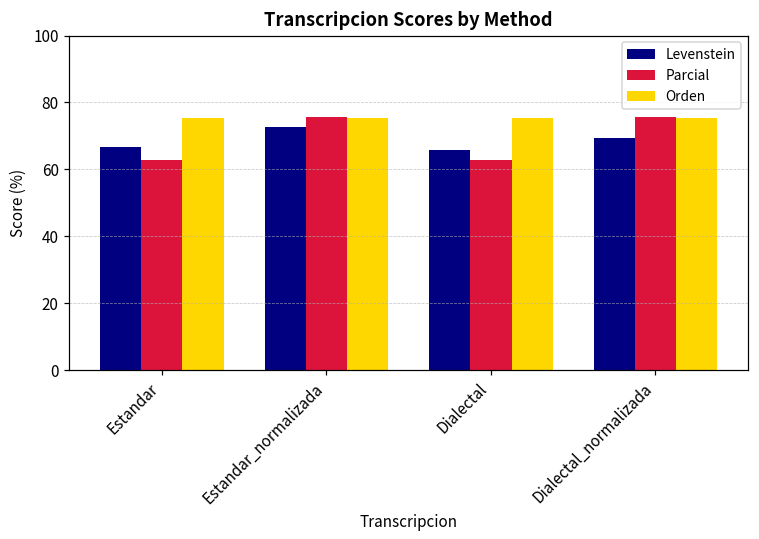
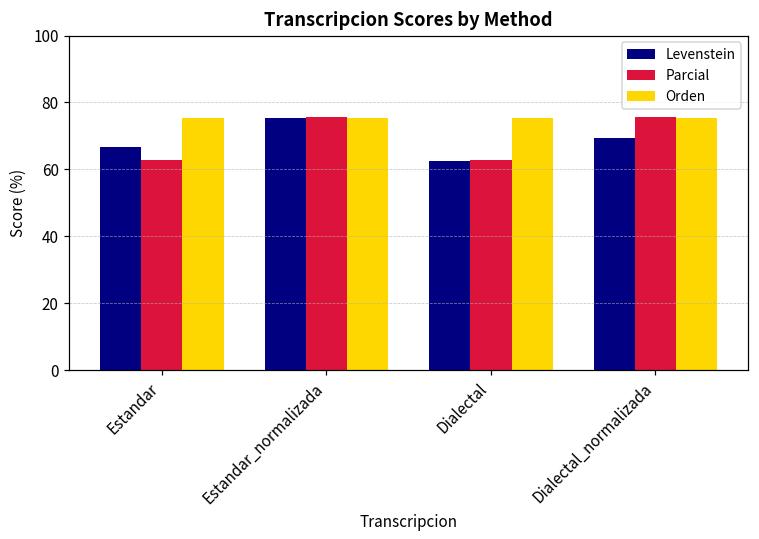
  {
    "Levenstein": {
      "Estandar": 67,
-     "Estandar_normalizada": 73,
-     "Dialectal": 66,
+     "Estandar_normalizada": 75,
+     "Dialectal": 62,
      "Dialectal_normalizada": 69
    },
    "Parcial": {
      "Estandar": 63,
      "Estandar_normalizada": 76,
      "Dialectal": 63,
      "Dialectal_normalizada": 76
    },
    "Orden": {
      "Estandar": 75,
      "Estandar_normalizada": 75,
      "Dialectal": 75,
      "Dialectal_normalizada": 75
    }
  }
